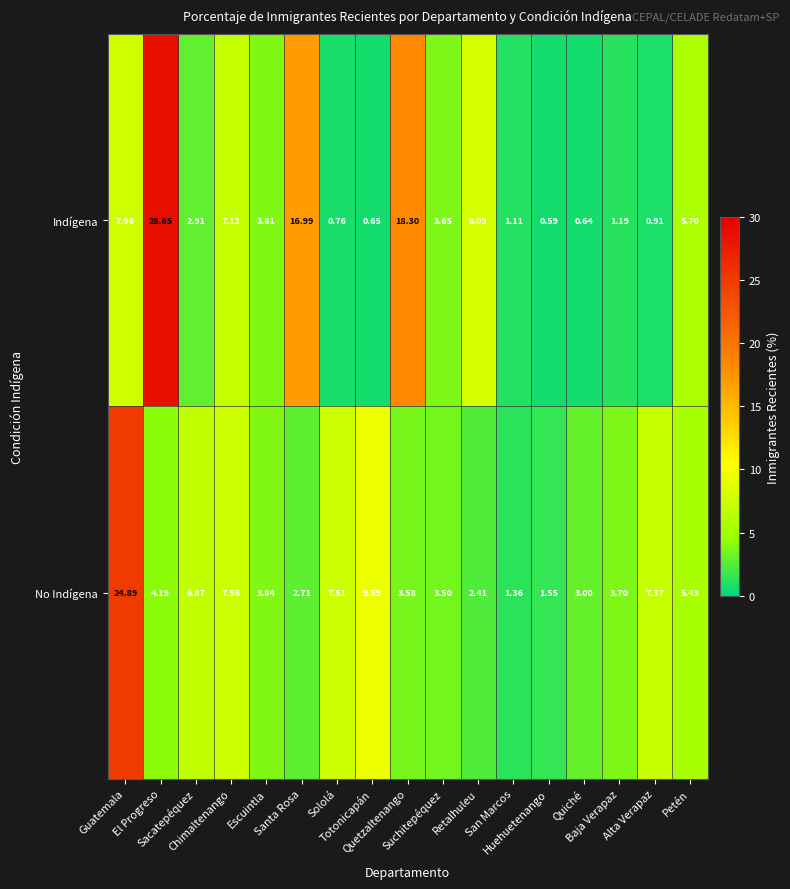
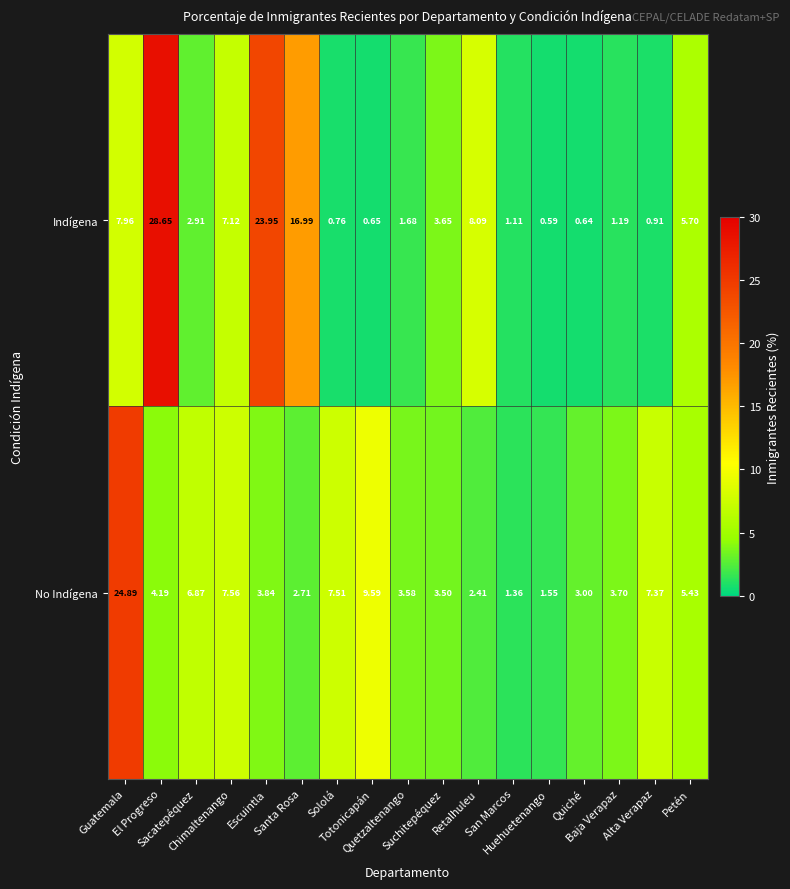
  {
    "Indígena": {
      "Guatemala": 7.96,
      "El Progreso": 28.65,
      "Sacatepéquez": 2.91,
      "Chimaltenango": 7.12,
-     "Escuintla": 3.81,
+     "Escuintla": 23.95,
      "Santa Rosa": 16.99,
      "Sololá": 0.76,
      "Totonicapán": 0.65,
-     "Quetzaltenango": 18.30,
+     "Quetzaltenango": 1.68,
      "Suchitepéquez": 3.65,
      "Retalhuleu": 8.09,
      "San Marcos": 1.11,
      "Huehuetenango": 0.59,
      "Quiché": 0.64,
      "Baja Verapaz": 1.19,
      "Alta Verapaz": 0.91,
      "Petén": 5.70
    },
    "No Indígena": {
      "Guatemala": 24.89,
      "El Progreso": 4.19,
      "Sacatepéquez": 6.87,
      "Chimaltenango": 7.56,
      "Escuintla": 3.84,
      "Santa Rosa": 2.71,
      "Sololá": 7.51,
      "Totonicapán": 9.59,
      "Quetzaltenango": 3.58,
      "Suchitepéquez": 3.50,
      "Retalhuleu": 2.41,
      "San Marcos": 1.36,
      "Huehuetenango": 1.55,
      "Quiché": 3.00,
      "Baja Verapaz": 3.70,
      "Alta Verapaz": 7.37,
      "Petén": 5.43
    }
  }
